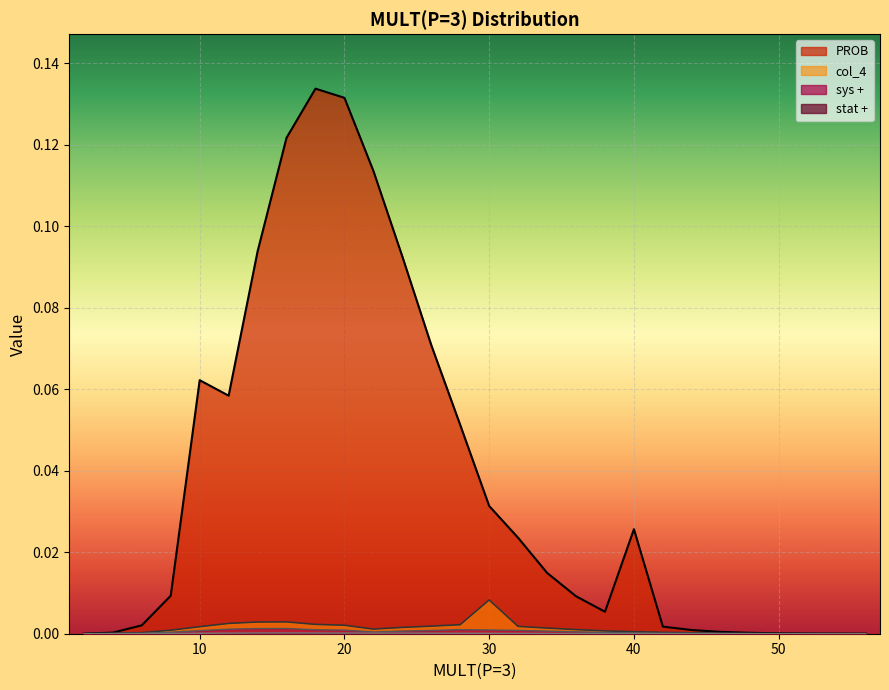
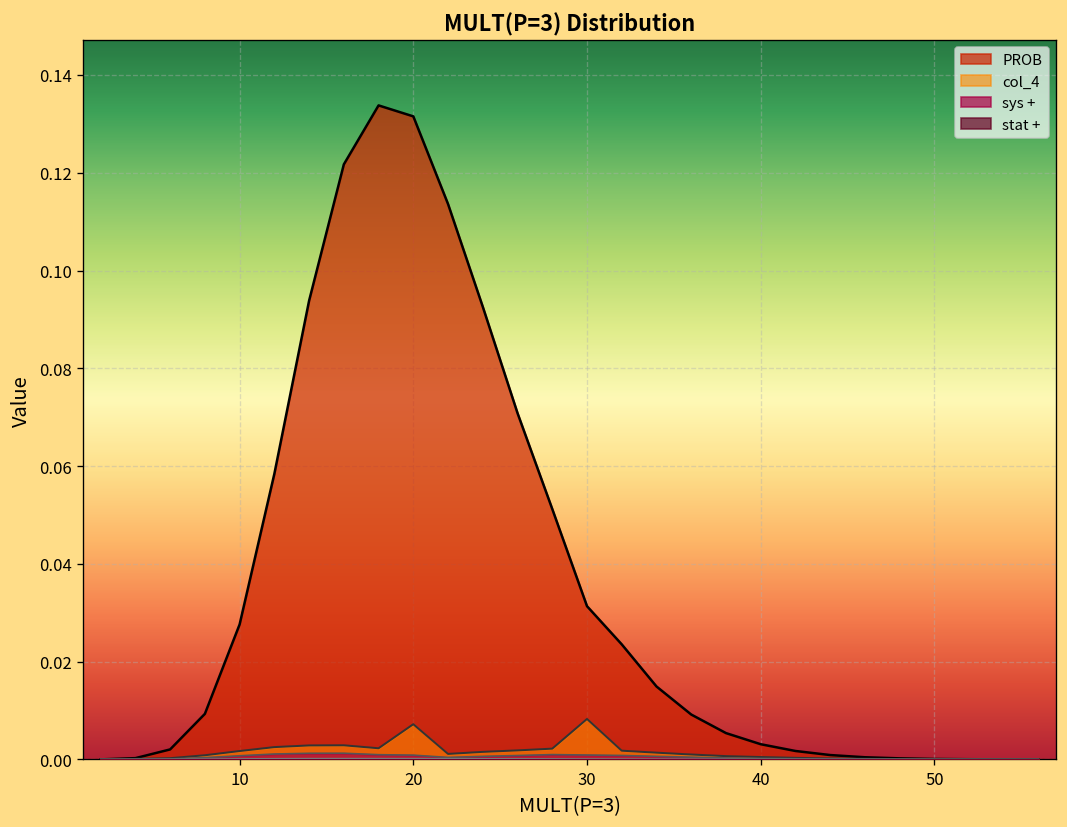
  {
    "PROB": {
-     "10": 0.062,
+     "10": 0.028,
      "20": 0.132,
      "30": 0.031,
-     "40": 0.026
+     "40": 0.003
    },
    "col_4": {
      "10": 0.002,
-     "20": 0.002,
+     "20": 0.007,
      "30": 0.008
    },
    "sys +": {
      "10": 0.001,
      "20": 0.001,
      "30": 0.001
    },
    "stat +": {
      "10": 0.000,
      "20": 0.000,
      "30": 0.000
    }
  }
